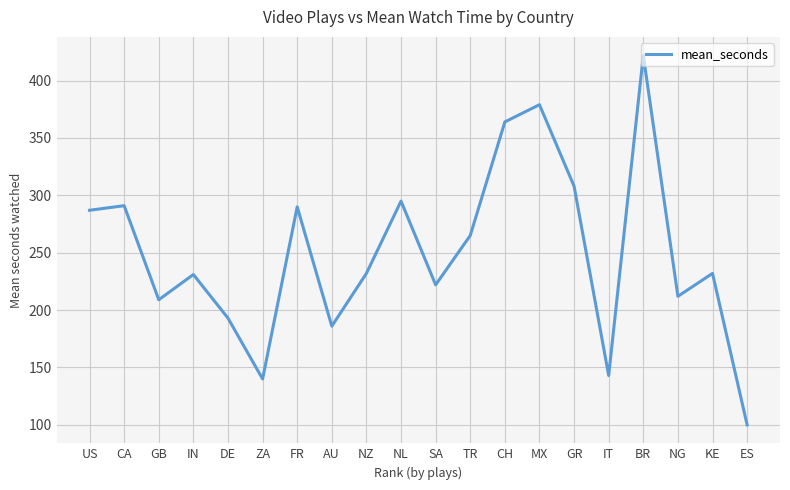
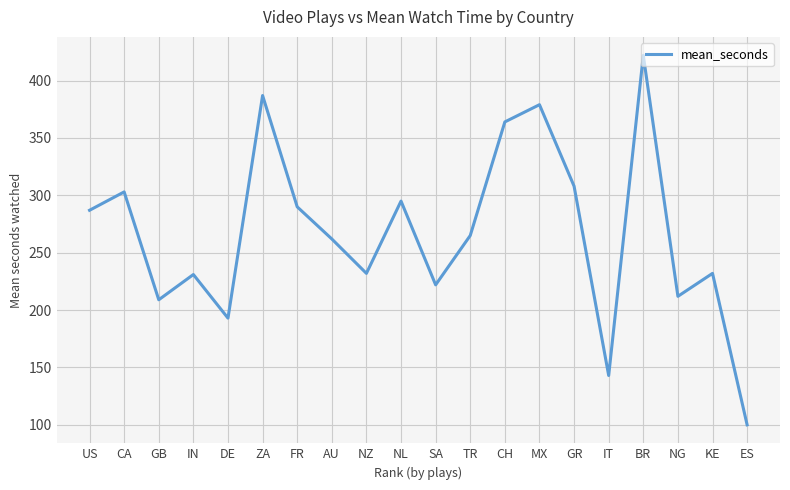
  {
    "US": 287,
-   "CA": 291,
+   "CA": 303,
    "GB": 209,
    "IN": 231,
    "DE": 193,
-   "ZA": 140,
+   "ZA": 387,
    "FR": 290,
-   "AU": 186,
+   "AU": 262,
    "NZ": 232,
    "NL": 295,
    "SA": 222,
    "TR": 265,
    "CH": 364,
    "MX": 379,
    "GR": 308,
    "IT": 143,
    "NG": 212,
    "KE": 232,
    "ES": 100
  }
